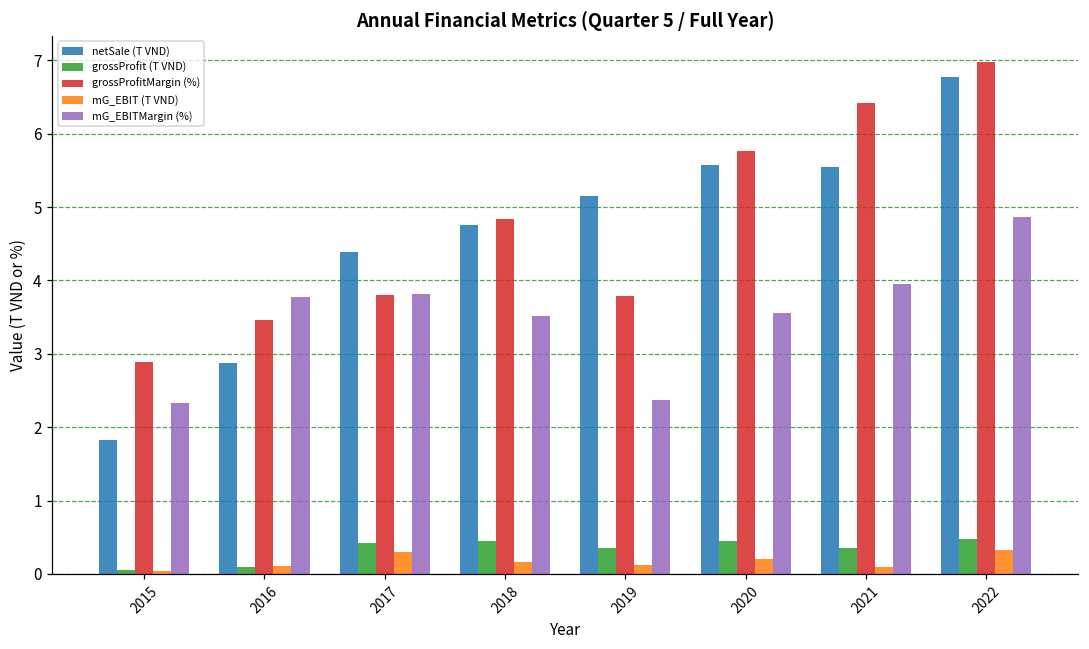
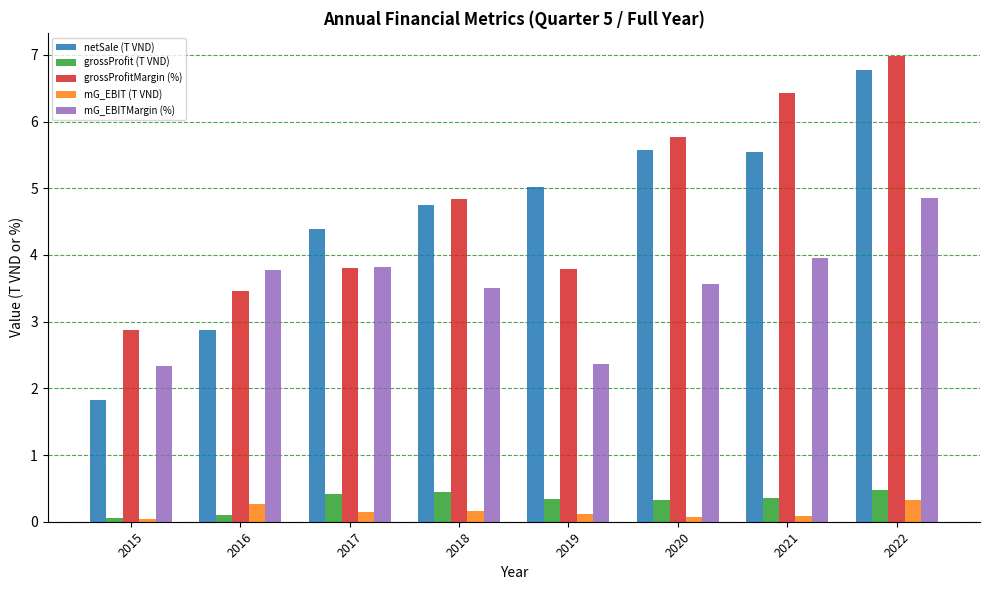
  {
    "netSale (T VND)": {
      "2015": 1.8,
      "2016": 2.9,
      "2017": 4.4,
      "2018": 4.8,
-     "2019": 5.2,
+     "2019": 5.0,
      "2020": 5.6,
      "2021": 5.6,
      "2022": 6.8
    },
    "grossProfit (T VND)": {
      "2015": 0.1,
      "2016": 0.1,
      "2017": 0.4,
      "2018": 0.4,
      "2019": 0.3,
-     "2020": 0.5,
+     "2020": 0.3,
      "2021": 0.4,
      "2022": 0.5
    },
    "grossProfitMargin (%)": {
      "2015": 2.9,
      "2016": 3.5,
      "2017": 3.8,
      "2018": 4.8,
      "2019": 3.8,
      "2020": 5.8,
      "2021": 6.4,
      "2022": 7.0
    },
    "mG_EBIT (T VND)": {
      "2015": 0.0,
-     "2016": 0.1,
-     "2017": 0.3,
+     "2016": 0.3,
+     "2017": 0.1,
      "2018": 0.2,
      "2019": 0.1,
-     "2020": 0.2,
+     "2020": 0.1,
      "2021": 0.1,
      "2022": 0.3
    },
    "mG_EBITMargin (%)": {
      "2015": 2.3,
      "2016": 3.8,
      "2017": 3.8,
      "2018": 3.5,
      "2019": 2.4,
      "2020": 3.6,
      "2021": 4.0,
      "2022": 4.9
    }
  }
